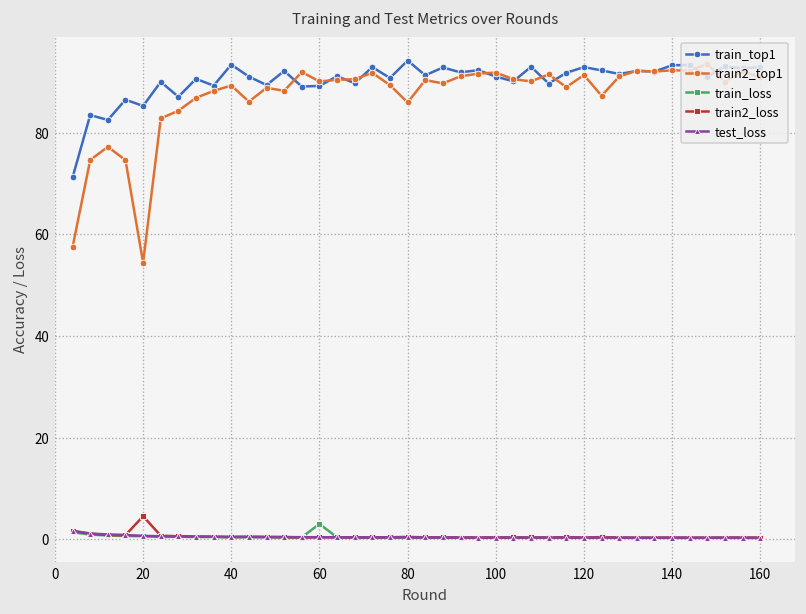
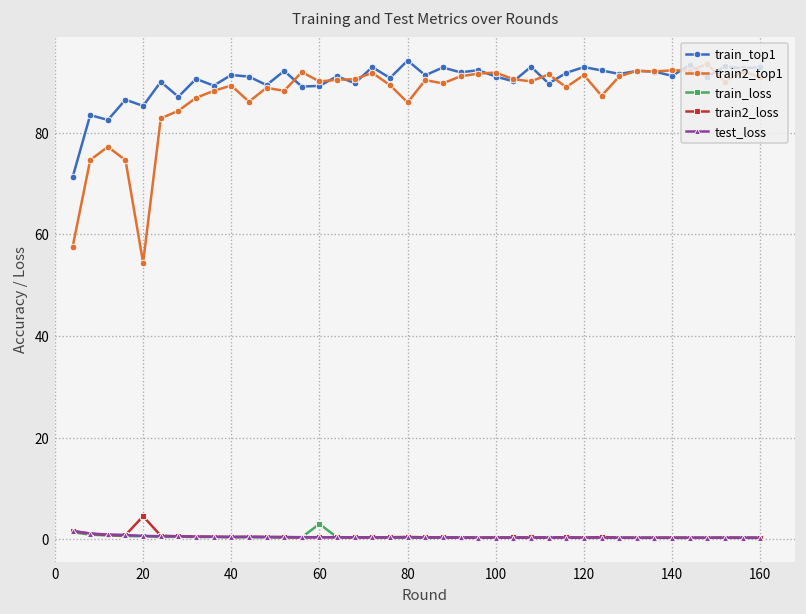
  {
    "train_top1": {
      "20": 85,
-     "40": 93,
+     "40": 91,
      "60": 89,
      "80": 94,
      "100": 91,
      "120": 93,
-     "140": 93
+     "140": 91
    },
    "train2_top1": {
      "20": 54,
      "40": 89,
      "60": 90,
      "80": 86,
      "100": 92,
      "120": 91,
      "140": 92
    },
    "train_loss": {
      "60": 3
    },
    "train2_loss": {
      "20": 5
    }
  }
